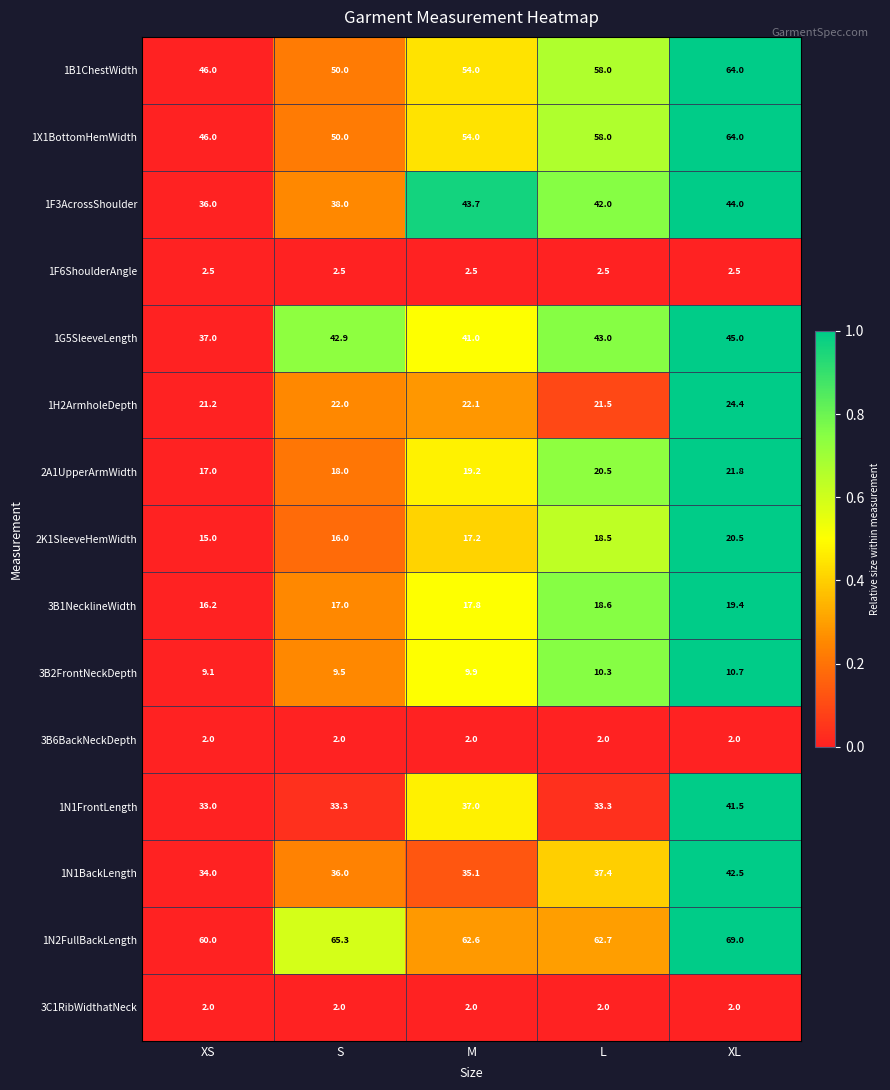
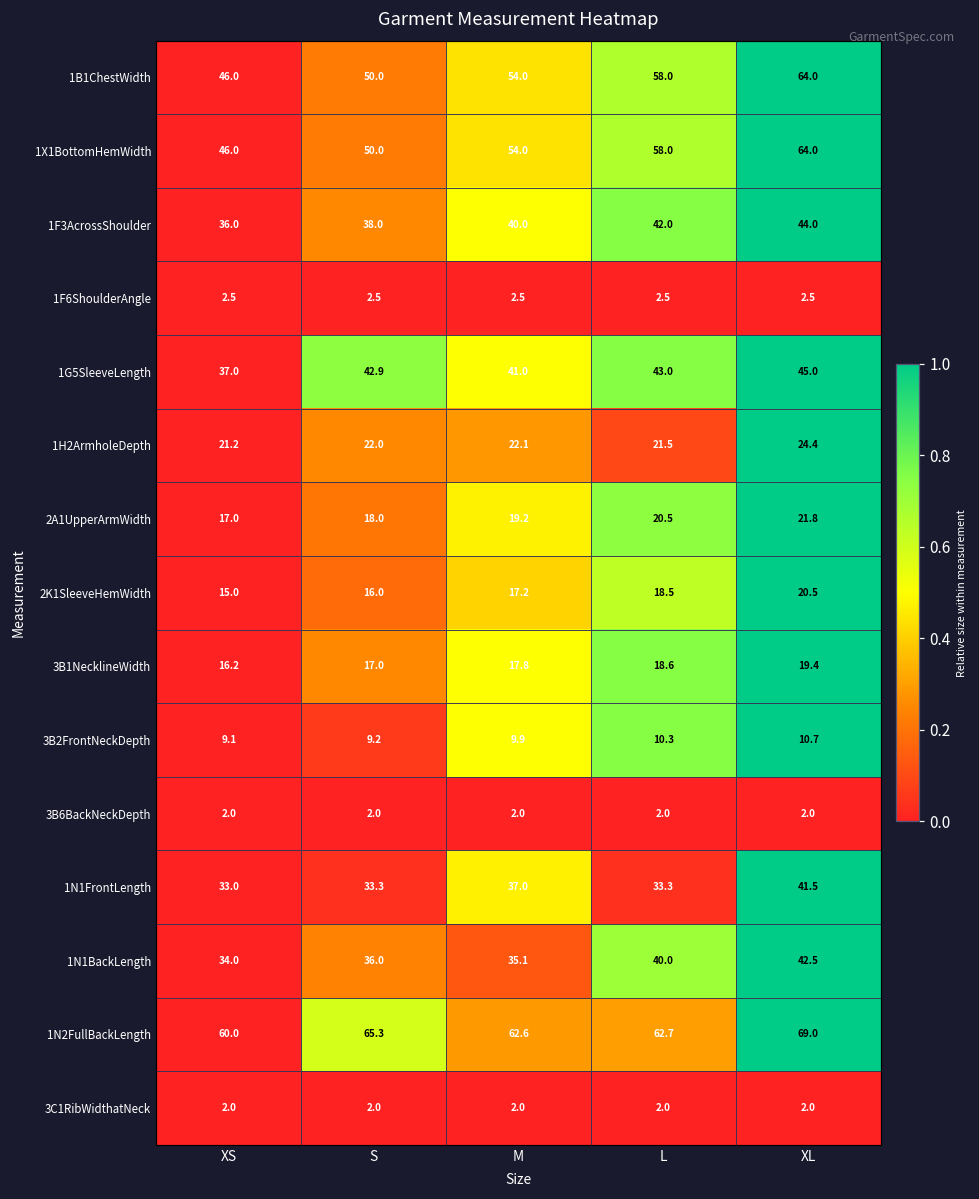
  {
    "1B1ChestWidth": {
      "XS": 46.0,
      "S": 50.0,
      "M": 54.0,
      "L": 58.0,
      "XL": 64.0
    },
    "1X1BottomHemWidth": {
      "XS": 46.0,
      "S": 50.0,
      "M": 54.0,
      "L": 58.0,
      "XL": 64.0
    },
    "1F3AcrossShoulder": {
      "XS": 36.0,
      "S": 38.0,
-     "M": 43.7,
+     "M": 40.0,
      "L": 42.0,
      "XL": 44.0
    },
    "1F6ShoulderAngle": {
      "XS": 2.5,
      "S": 2.5,
      "M": 2.5,
      "L": 2.5,
      "XL": 2.5
    },
    "1G5SleeveLength": {
      "XS": 37.0,
      "S": 42.9,
      "M": 41.0,
      "L": 43.0,
      "XL": 45.0
    },
    "1H2ArmholeDepth": {
      "XS": 21.2,
      "S": 22.0,
      "M": 22.1,
      "L": 21.5,
      "XL": 24.4
    },
    "2A1UpperArmWidth": {
      "XS": 17.0,
      "S": 18.0,
      "M": 19.2,
      "L": 20.5,
      "XL": 21.8
    },
    "2K1SleeveHemWidth": {
      "XS": 15.0,
      "S": 16.0,
      "M": 17.2,
      "L": 18.5,
      "XL": 20.5
    },
    "3B1NecklineWidth": {
      "XS": 16.2,
      "S": 17.0,
      "M": 17.8,
      "L": 18.6,
      "XL": 19.4
    },
    "3B2FrontNeckDepth": {
      "XS": 9.1,
-     "S": 9.5,
+     "S": 9.2,
      "M": 9.9,
      "L": 10.3,
      "XL": 10.7
    },
    "3B6BackNeckDepth": {
      "XS": 2.0,
      "S": 2.0,
      "M": 2.0,
      "L": 2.0,
      "XL": 2.0
    },
    "1N1FrontLength": {
      "XS": 33.0,
      "S": 33.3,
      "M": 37.0,
      "L": 33.3,
      "XL": 41.5
    },
    "1N1BackLength": {
      "XS": 34.0,
      "S": 36.0,
      "M": 35.1,
-     "L": 37.4,
+     "L": 40.0,
      "XL": 42.5
    },
    "1N2FullBackLength": {
      "XS": 60.0,
      "S": 65.3,
      "M": 62.6,
      "L": 62.7,
      "XL": 69.0
    },
    "3C1RibWidthatNeck": {
      "XS": 2.0,
      "S": 2.0,
      "M": 2.0,
      "L": 2.0,
      "XL": 2.0
    }
  }
